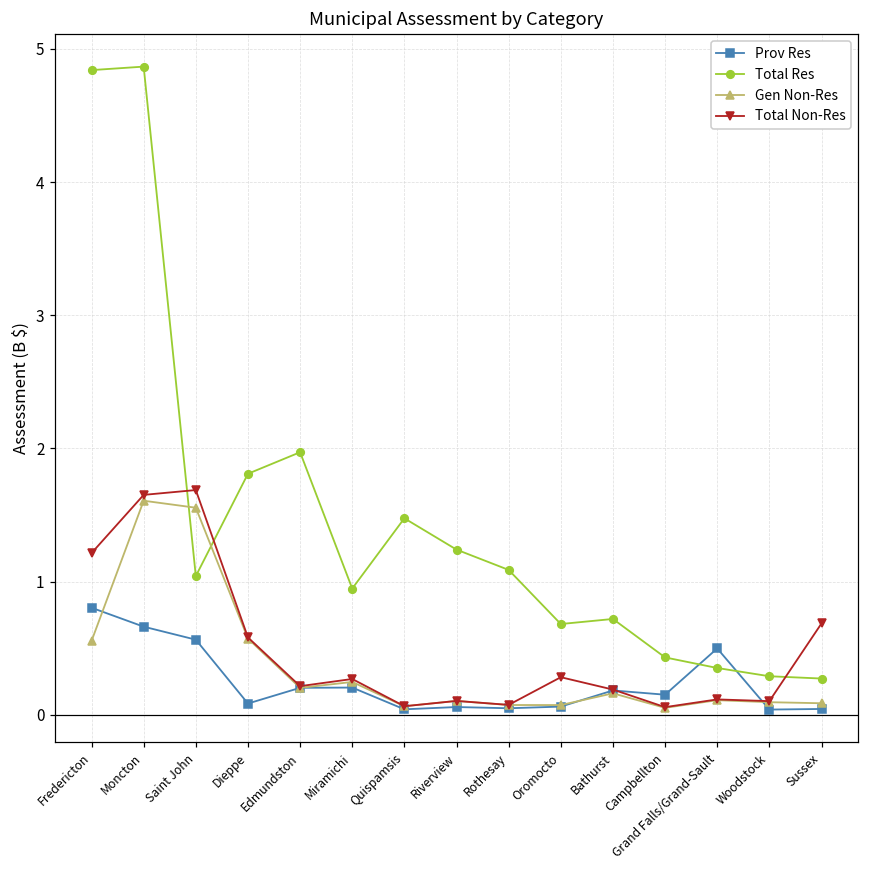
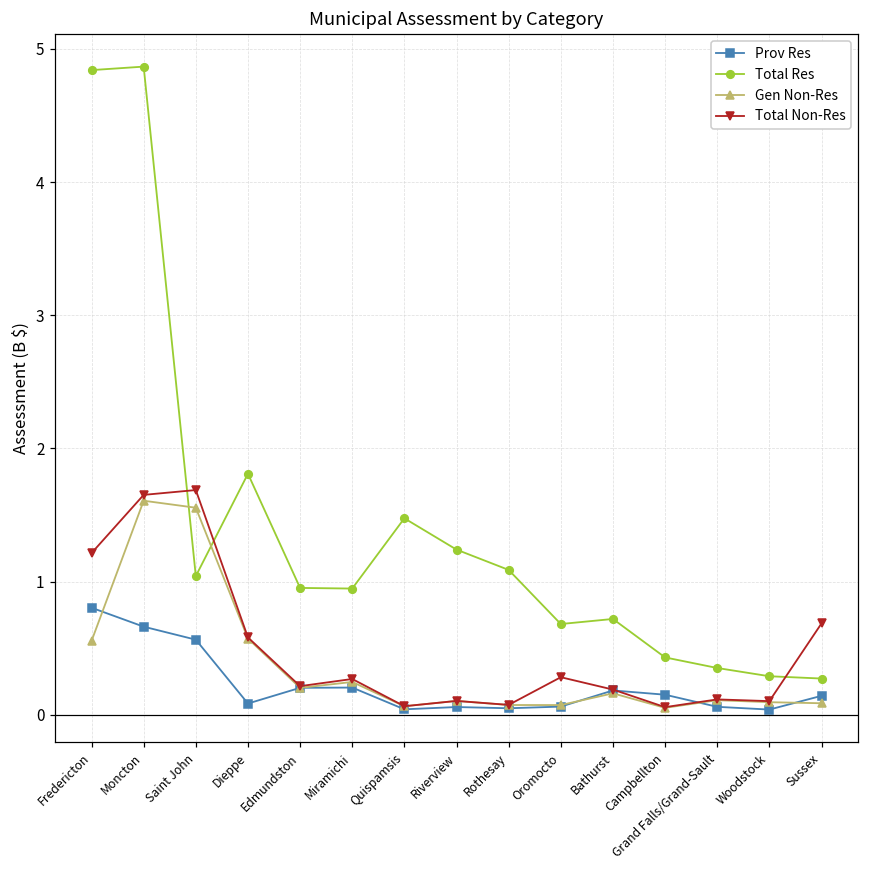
  {
    "Prov Res": {
      "Fredericton": 0.80,
      "Moncton": 0.66,
      "Saint John": 0.56,
      "Dieppe": 0.08,
      "Miramichi": 0.20,
      "Quispamsis": 0.04,
      "Riverview": 0.06,
      "Rothesay": 0.05,
      "Campbellton": 0.15,
-     "Grand Falls/Grand-Sault": 0.50,
+     "Grand Falls/Grand-Sault": 0.06,
      "Woodstock": 0.04,
-     "Sussex": 0.04
+     "Sussex": 0.14
    },
    "Total Res": {
      "Fredericton": 4.84,
      "Moncton": 4.87,
      "Saint John": 1.04,
      "Dieppe": 1.81,
-     "Edmundston": 1.97,
+     "Edmundston": 0.95,
      "Miramichi": 0.95,
      "Quispamsis": 1.47,
      "Riverview": 1.24,
      "Rothesay": 1.09,
      "Oromocto": 0.68,
      "Bathurst": 0.72,
      "Campbellton": 0.43,
      "Grand Falls/Grand-Sault": 0.35,
      "Woodstock": 0.29,
      "Sussex": 0.27
    },
    "Gen Non-Res": {
      "Fredericton": 0.55,
      "Moncton": 1.61,
      "Saint John": 1.55,
      "Miramichi": 0.25,
      "Bathurst": 0.16,
      "Sussex": 0.09
    },
    "Total Non-Res": {
      "Fredericton": 1.21,
      "Moncton": 1.65,
      "Saint John": 1.69,
      "Miramichi": 0.27,
      "Oromocto": 0.28,
      "Sussex": 0.69
    }
  }
